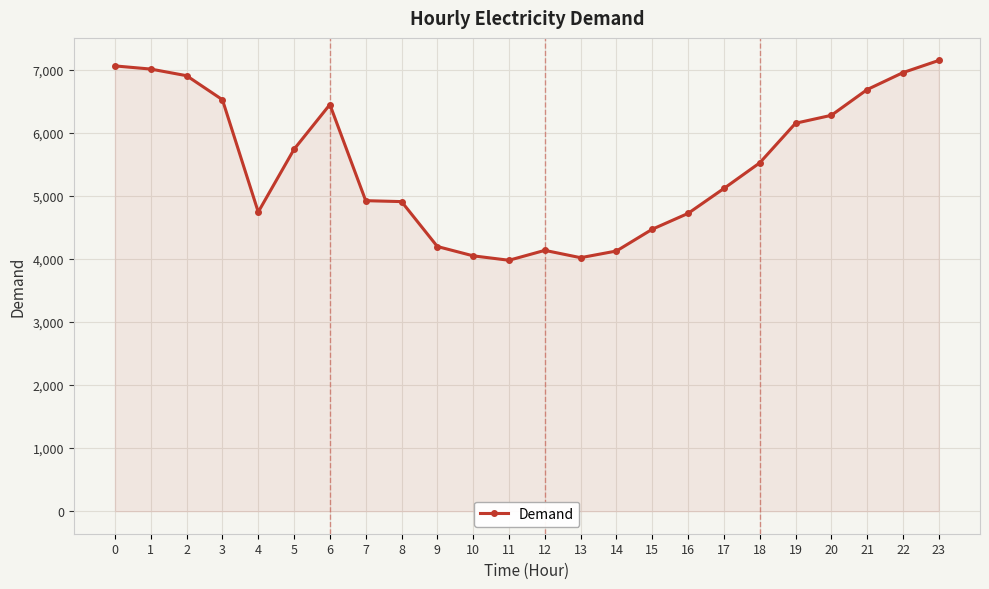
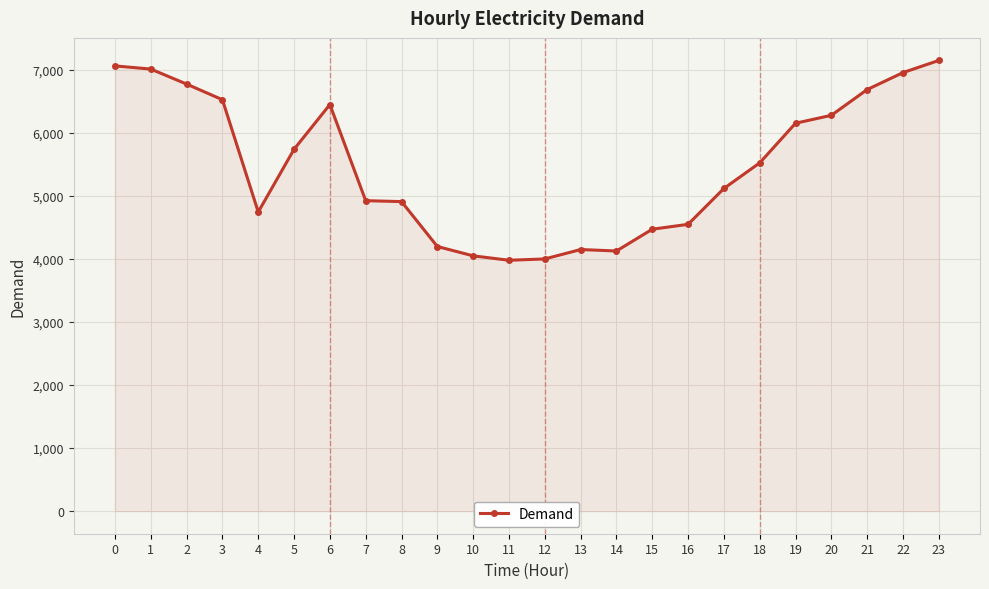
  {
    "0": "7,100",
    "1": "7,000",
-   "2": "6,900",
+   "2": "6,800",
    "3": "6,500",
    "4": "4,700",
    "5": "5,700",
    "6": "6,400",
    "7": "4,900",
    "8": "4,900",
    "9": "4,200",
    "10": "4,000",
    "11": "4,000",
-   "12": "4,100",
-   "13": "4,000",
+   "12": "4,000",
+   "13": "4,100",
    "14": "4,100",
    "15": "4,500",
-   "16": "4,700",
+   "16": "4,500",
    "17": "5,100",
    "18": "5,500",
    "19": "6,200",
    "20": "6,300",
    "21": "6,700",
    "22": "7,000",
    "23": "7,100"
  }
